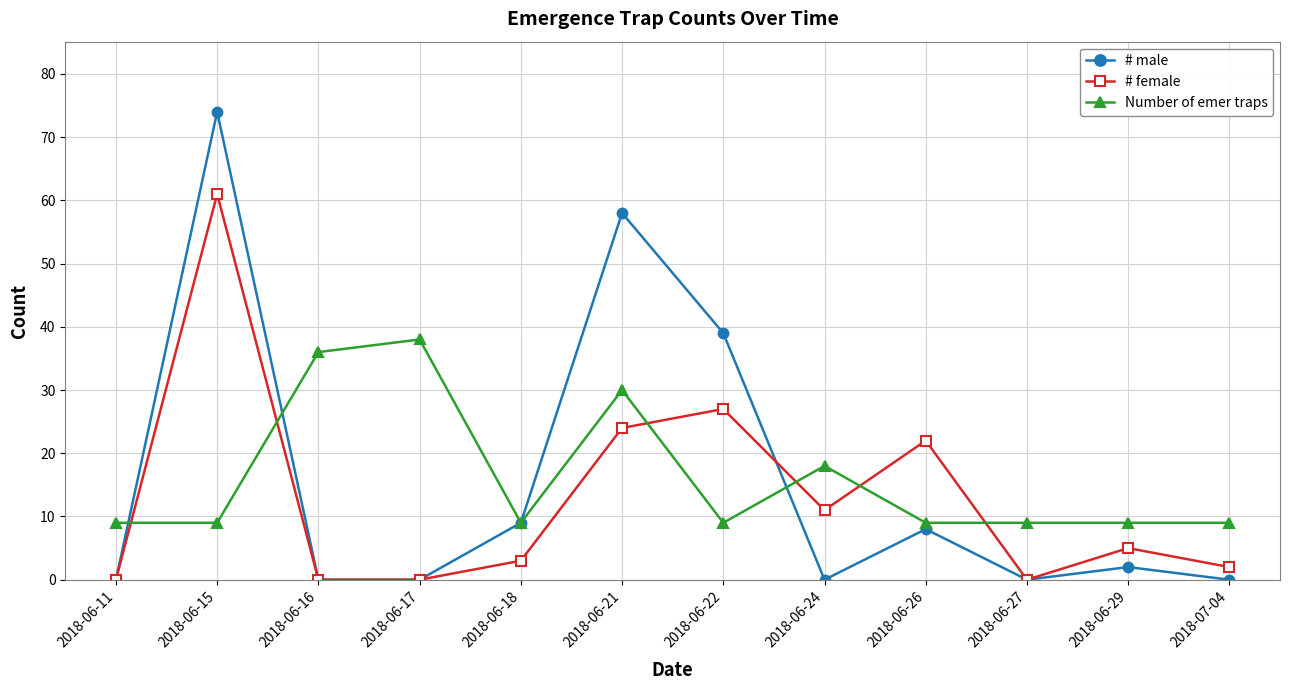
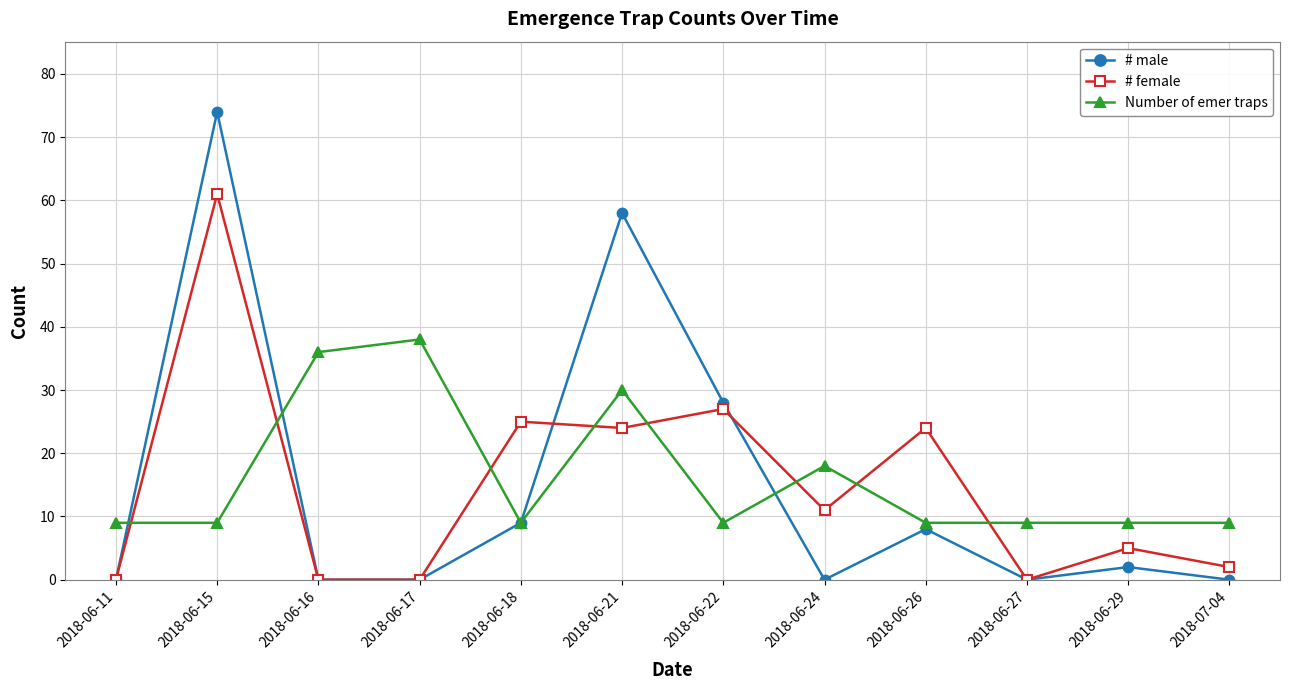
  {
    "# male": {
      "2018-06-15": 74,
      "2018-06-21": 58,
-     "2018-06-22": 39,
+     "2018-06-22": 28,
      "2018-06-24": 0,
      "2018-06-26": 8,
      "2018-06-29": 2,
      "2018-07-04": 0
    },
    "# female": {
      "2018-06-15": 61,
-     "2018-06-18": 3,
+     "2018-06-18": 25,
      "2018-06-21": 24,
      "2018-06-22": 27,
      "2018-06-24": 11,
-     "2018-06-26": 22,
+     "2018-06-26": 24,
      "2018-06-29": 5,
      "2018-07-04": 2
    },
    "Number of emer traps": {
      "2018-06-11": 9,
      "2018-06-15": 9,
      "2018-06-16": 36,
      "2018-06-17": 38,
      "2018-06-21": 30,
      "2018-06-22": 9,
      "2018-06-24": 18,
      "2018-06-26": 9,
      "2018-06-27": 9,
      "2018-06-29": 9,
      "2018-07-04": 9
    }
  }
